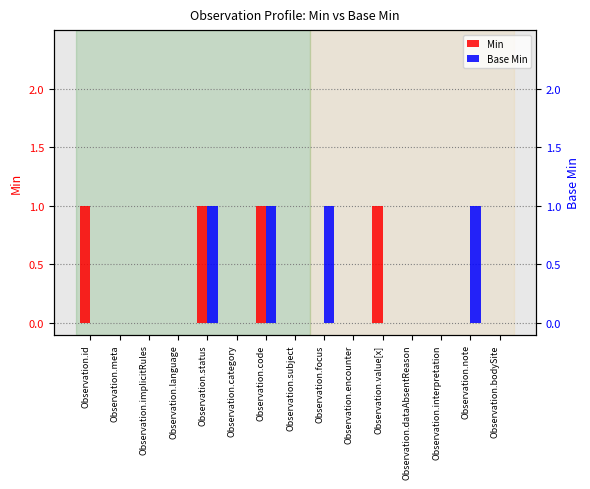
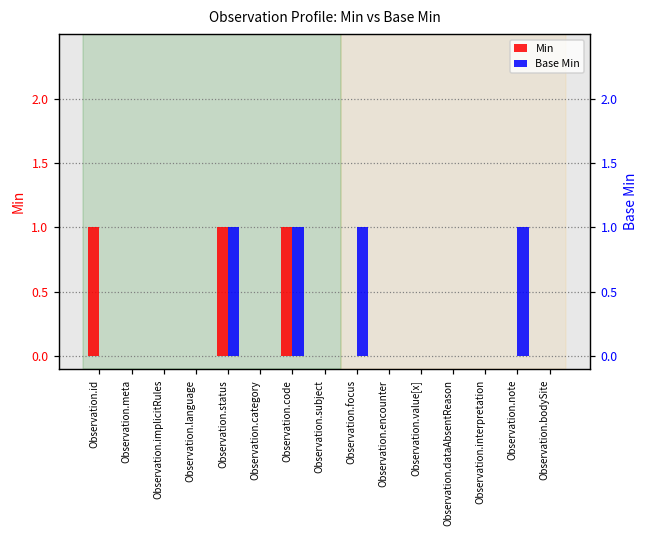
  {
    "Min": {
      "Observation.id": 1,
      "Observation.meta": 0,
      "Observation.implicitRules": 0,
      "Observation.language": 0,
      "Observation.status": 1,
      "Observation.category": 0,
      "Observation.code": 1,
      "Observation.subject": 0,
      "Observation.focus": 0,
      "Observation.encounter": 0,
-     "Observation.value[x]": 1,
+     "Observation.value[x]": 0,
      "Observation.dataAbsentReason": 0,
      "Observation.interpretation": 0,
      "Observation.note": 0,
      "Observation.bodySite": 0
    },
    "Base Min": {
      "Observation.id": 0.00,
      "Observation.meta": 0.00,
      "Observation.implicitRules": 0.00,
      "Observation.language": 0.00,
      "Observation.status": 1.00,
      "Observation.category": 0.00,
      "Observation.code": 1.00,
      "Observation.subject": 0.00,
      "Observation.focus": 1.00,
      "Observation.encounter": 0.00,
      "Observation.value[x]": 0.00,
      "Observation.dataAbsentReason": 0.00,
      "Observation.interpretation": 0.00,
      "Observation.note": 1.00,
      "Observation.bodySite": 0.00
    }
  }
